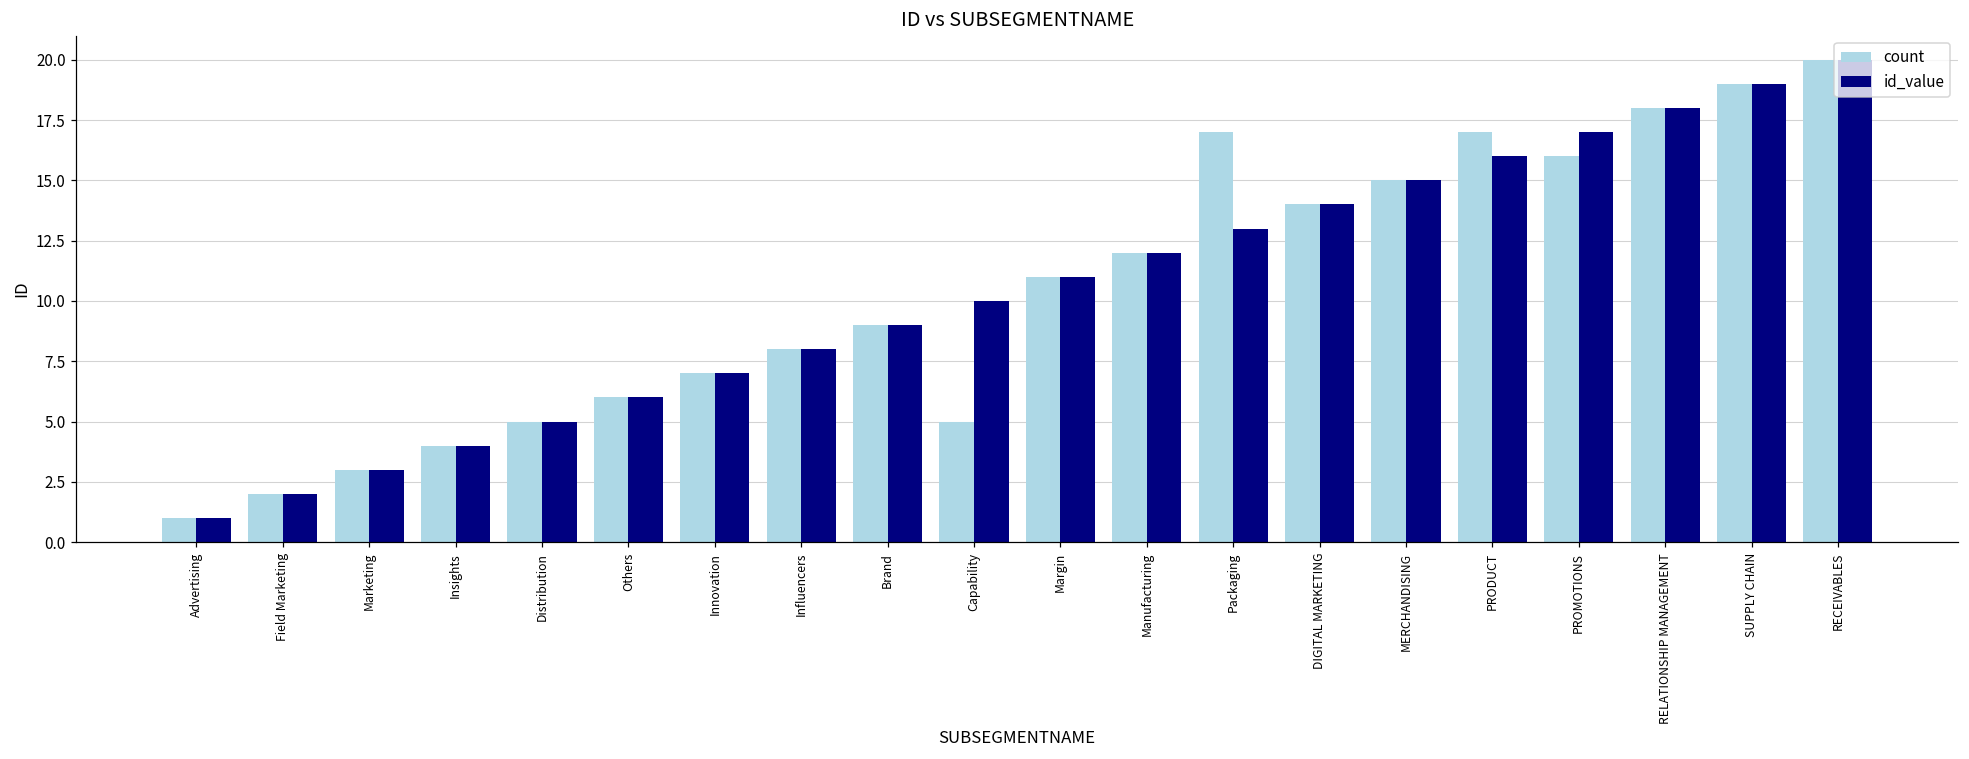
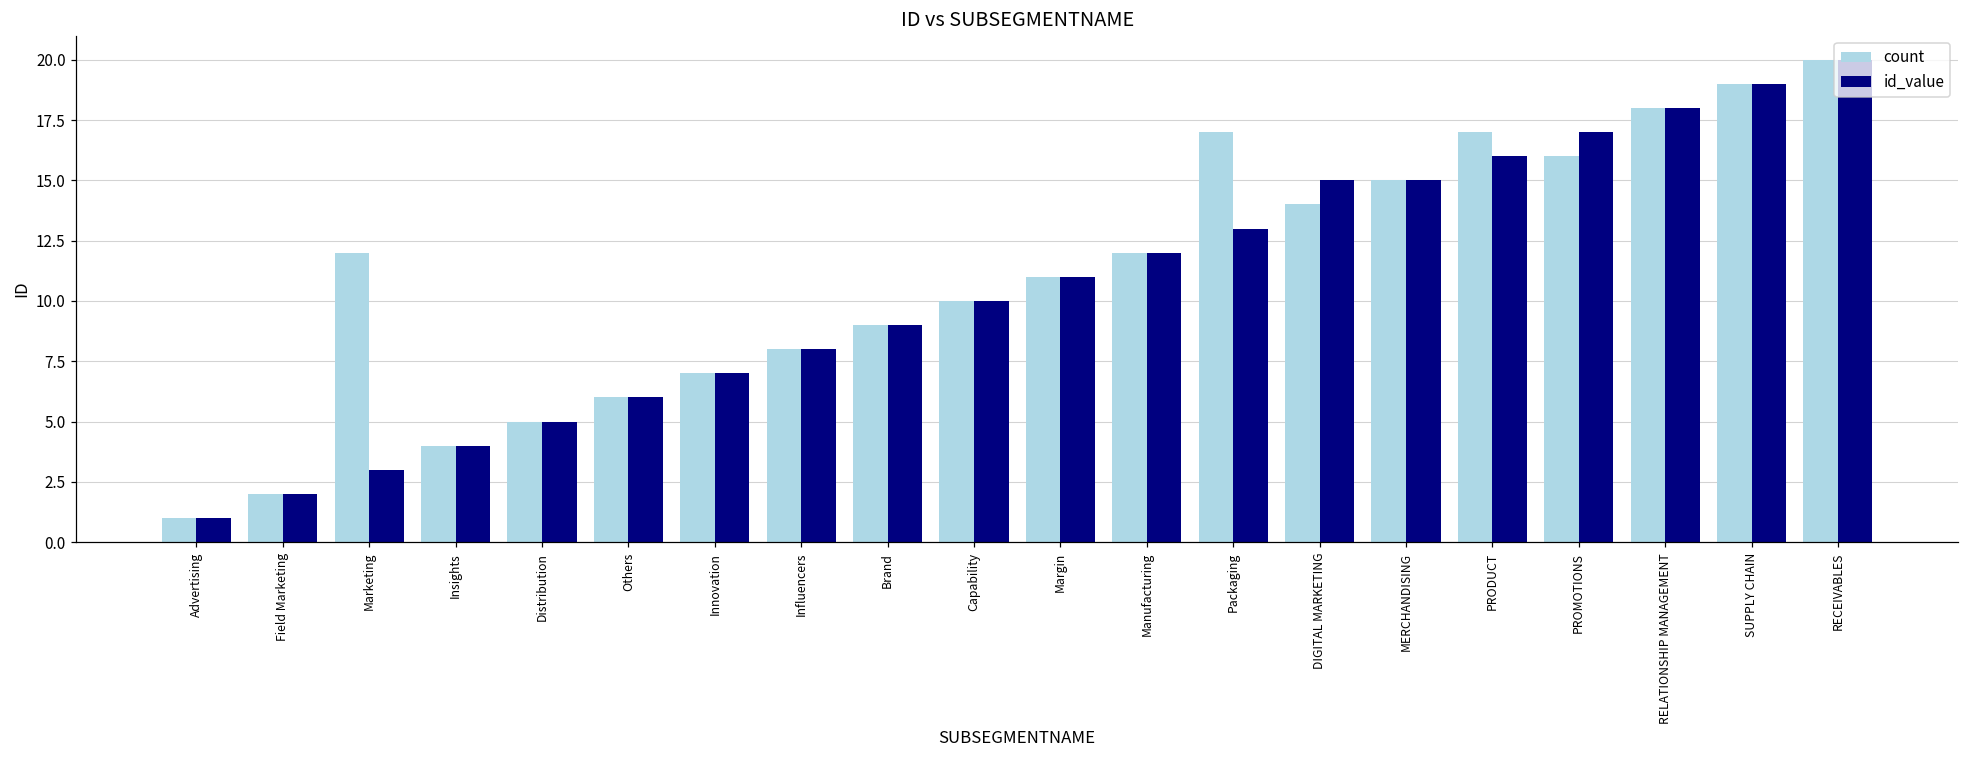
  {
    "count": {
      "Advertising": 1,
      "Field Marketing": 2,
-     "Marketing": 3,
+     "Marketing": 12,
      "Insights": 4,
      "Distribution": 5,
      "Others": 6,
      "Innovation": 7,
      "Influencers": 8,
      "Brand": 9,
-     "Capability": 5,
+     "Capability": 10,
      "Margin": 11,
      "Manufacturing": 12,
      "Packaging": 17,
      "DIGITAL MARKETING": 14,
      "MERCHANDISING": 15,
      "PRODUCT": 17,
      "PROMOTIONS": 16,
      "RELATIONSHIP MANAGEMENT": 18,
      "SUPPLY CHAIN": 19,
      "RECEIVABLES": 20
    },
    "id_value": {
      "Advertising": 1,
      "Field Marketing": 2,
      "Marketing": 3,
      "Insights": 4,
      "Distribution": 5,
      "Others": 6,
      "Innovation": 7,
      "Influencers": 8,
      "Brand": 9,
      "Capability": 10,
      "Margin": 11,
      "Manufacturing": 12,
      "Packaging": 13,
-     "DIGITAL MARKETING": 14,
+     "DIGITAL MARKETING": 15,
      "MERCHANDISING": 15,
      "PRODUCT": 16,
      "PROMOTIONS": 17,
      "RELATIONSHIP MANAGEMENT": 18,
      "SUPPLY CHAIN": 19
    }
  }
